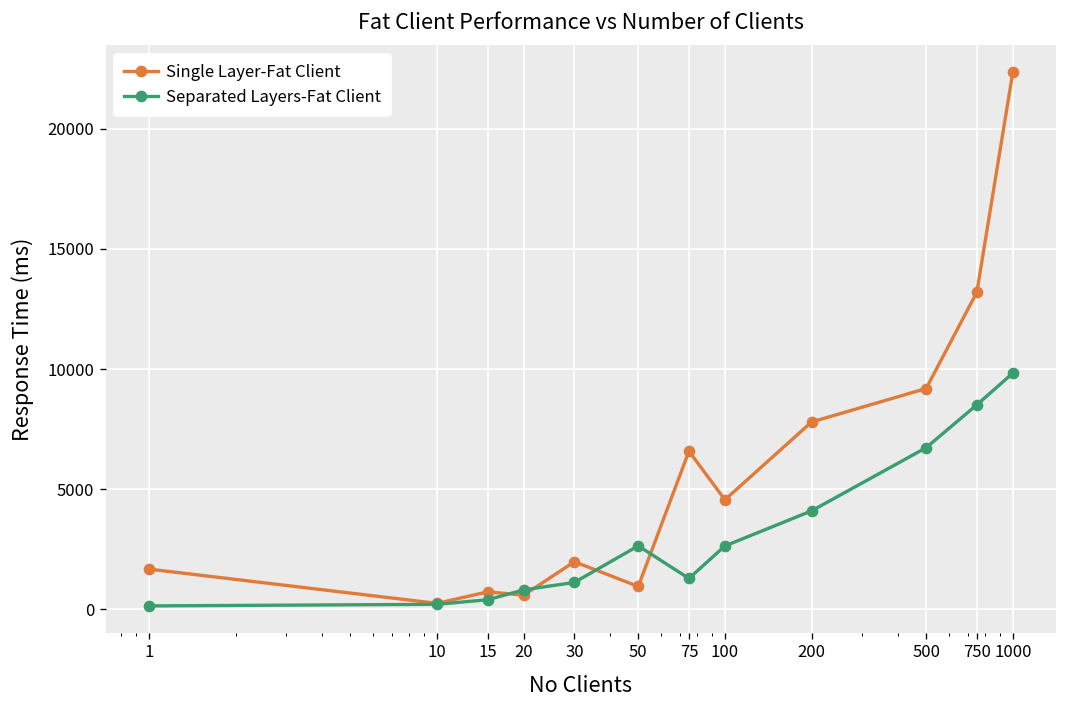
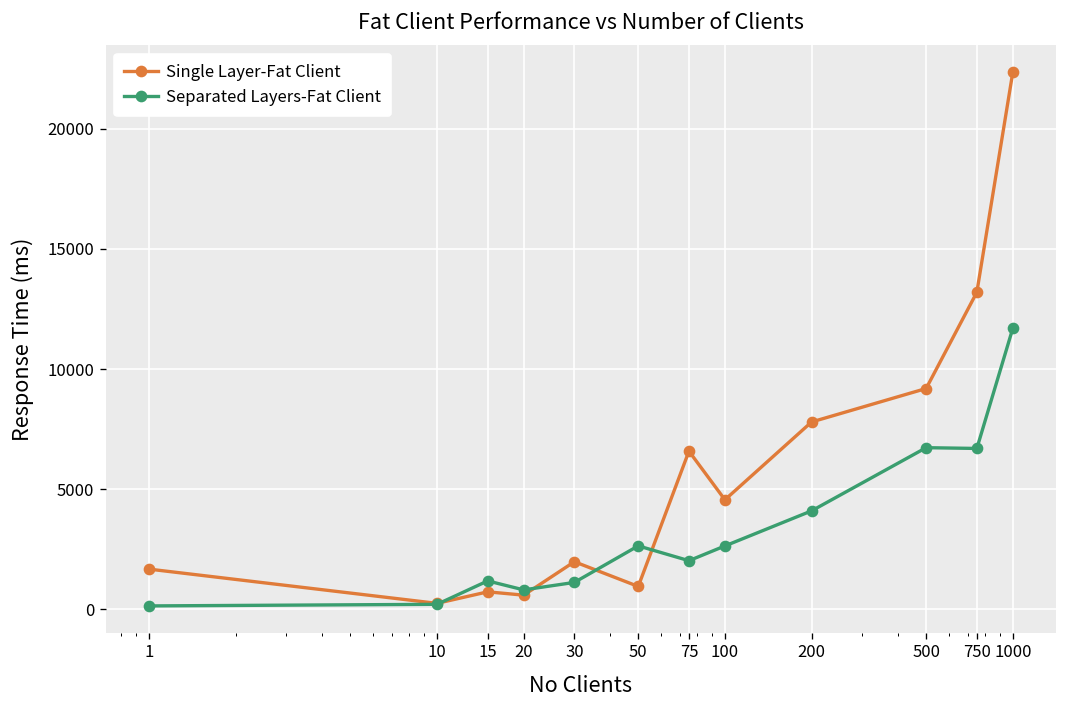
  {
    "Single Layer-Fat Client": {
      "1": 1700,
      "15": 700,
      "20": 600,
      "30": 2000,
      "50": 1000,
      "75": 6600,
      "100": 4600,
      "200": 7800,
      "500": 9200,
      "750": 13200,
      "1000": 22400
    },
    "Separated Layers-Fat Client": {
      "1": 100,
-     "15": 400,
+     "15": 1200,
      "20": 800,
      "30": 1100,
      "50": 2600,
-     "75": 1300,
+     "75": 2000,
      "100": 2600,
      "200": 4100,
      "500": 6700,
-     "750": 8500,
-     "1000": 9800
+     "750": 6700,
+     "1000": 11700
    }
  }
